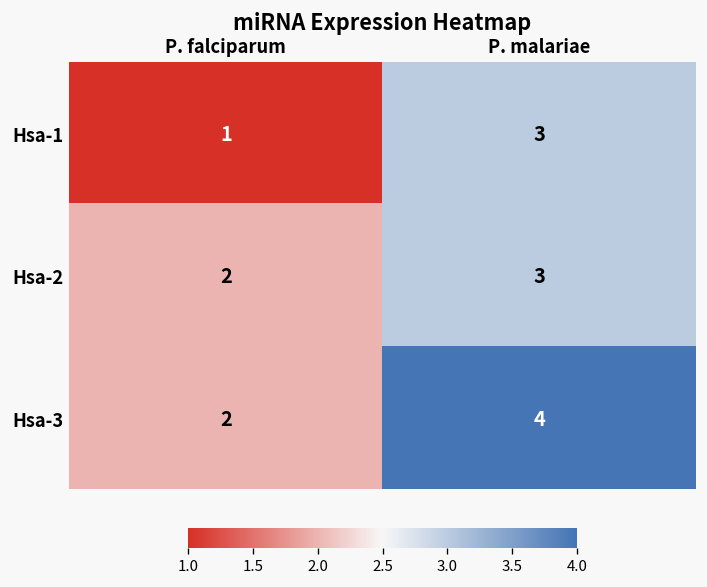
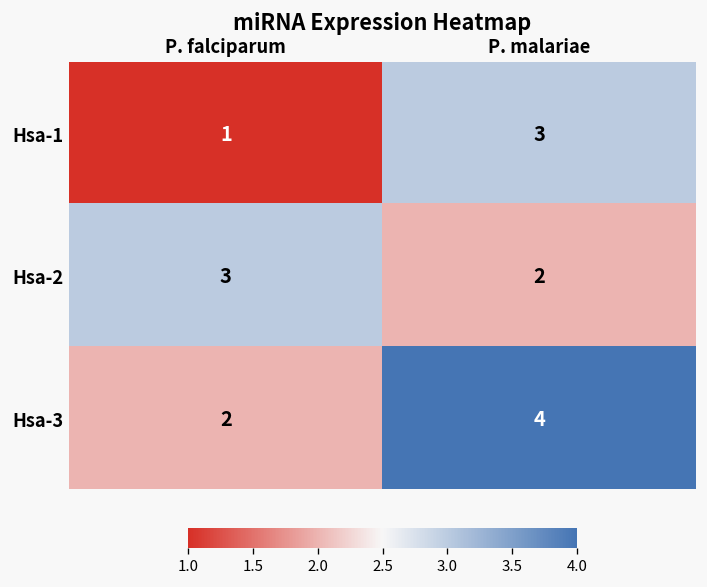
  {
    "Hsa-1": {
      "P. falciparum": 1,
      "P. malariae": 3
    },
    "Hsa-2": {
-     "P. falciparum": 2,
-     "P. malariae": 3
+     "P. falciparum": 3,
+     "P. malariae": 2
    },
    "Hsa-3": {
      "P. falciparum": 2,
      "P. malariae": 4
    }
  }
